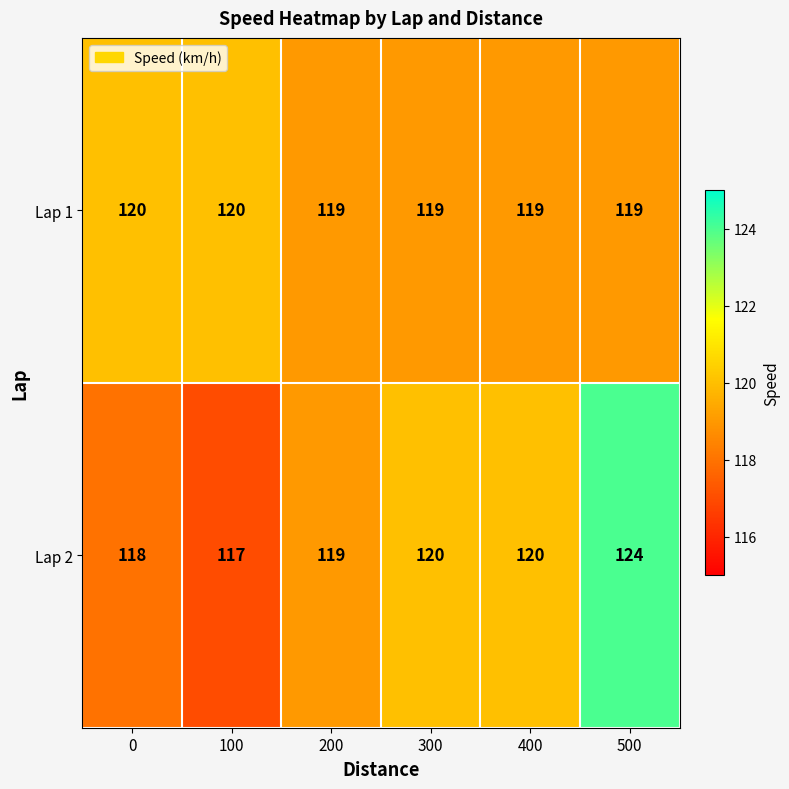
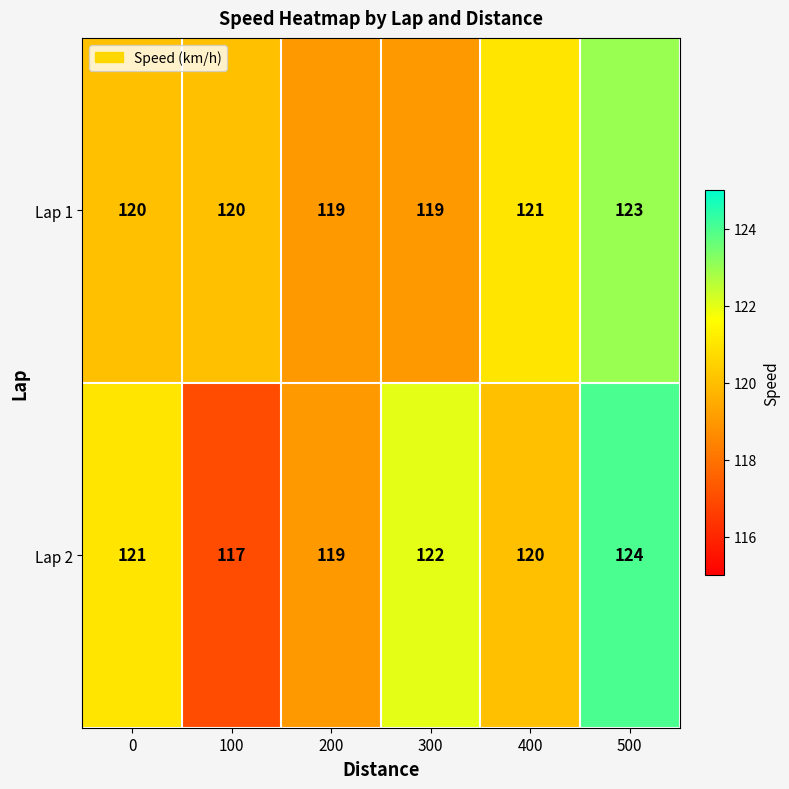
  {
    "Lap 1": {
      "0": 120,
      "100": 120,
      "200": 119,
      "300": 119,
-     "400": 119,
-     "500": 119
+     "400": 121,
+     "500": 123
    },
    "Lap 2": {
-     "0": 118,
+     "0": 121,
      "100": 117,
      "200": 119,
-     "300": 120,
+     "300": 122,
      "400": 120,
      "500": 124
    }
  }
